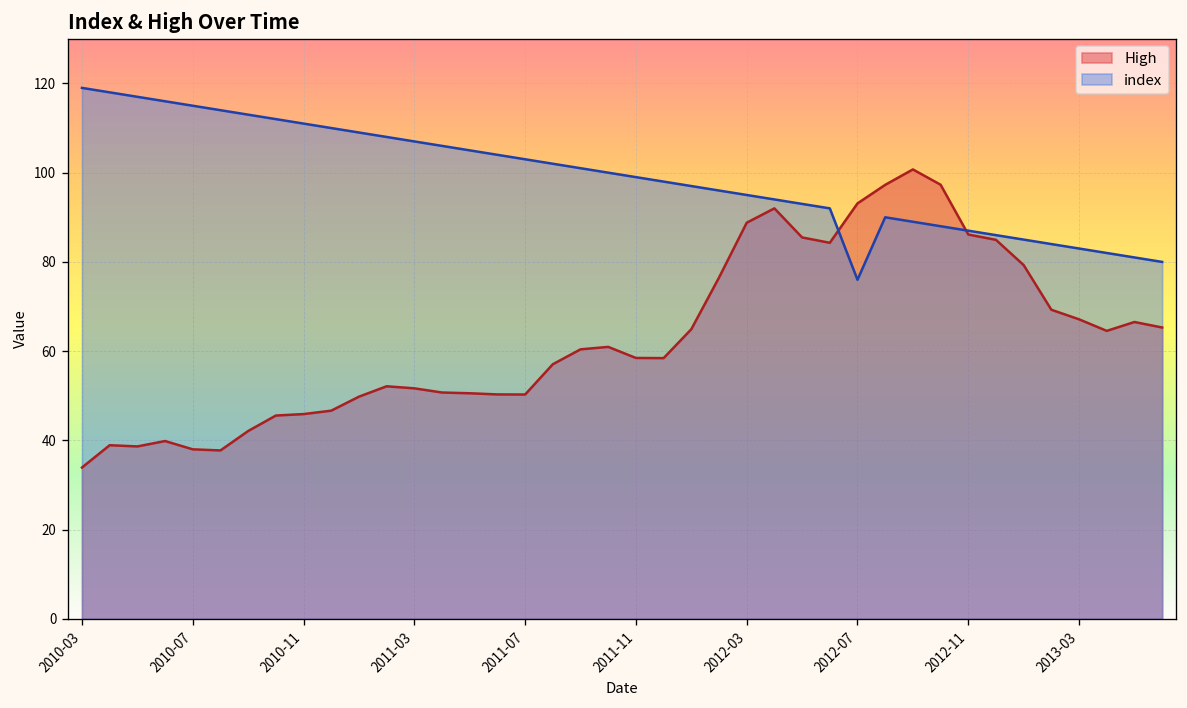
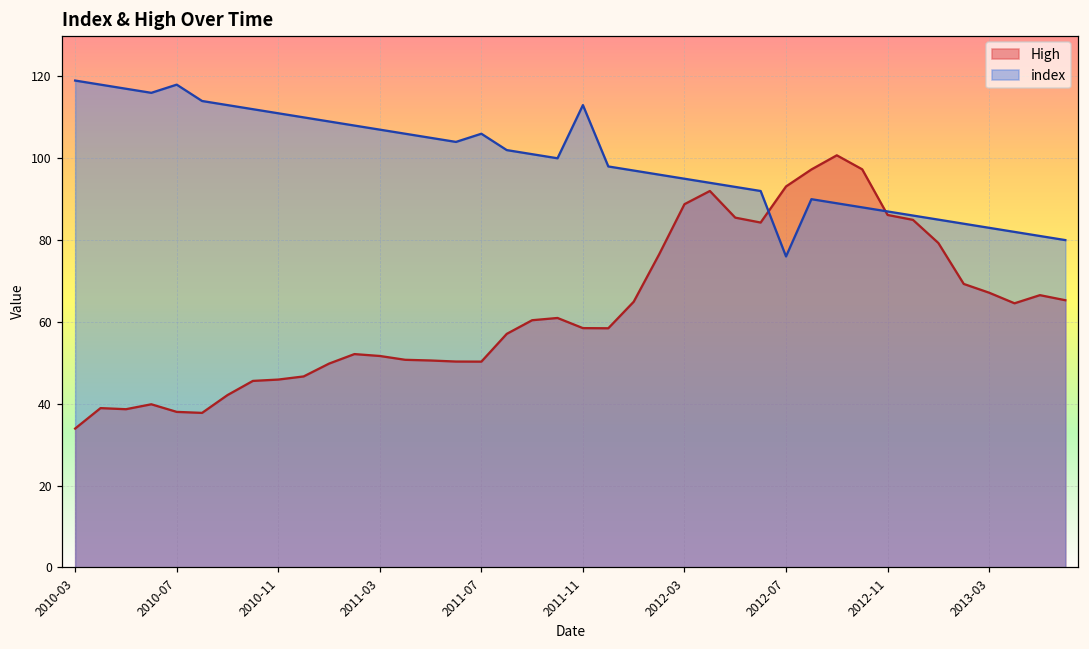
  {
    "High": {
      "2010-03": 34,
      "2010-07": 38,
      "2010-11": 46,
      "2011-03": 52,
      "2011-07": 50,
      "2011-11": 58,
      "2012-03": 89,
      "2012-07": 93,
      "2012-11": 86,
      "2013-03": 67
    },
    "index": {
      "2010-03": 119,
-     "2010-07": 115,
+     "2010-07": 118,
      "2010-11": 111,
      "2011-03": 107,
-     "2011-07": 103,
-     "2011-11": 99,
+     "2011-07": 106,
+     "2011-11": 113,
      "2012-03": 95,
      "2012-07": 76,
      "2012-11": 87,
      "2013-03": 83
    }
  }
